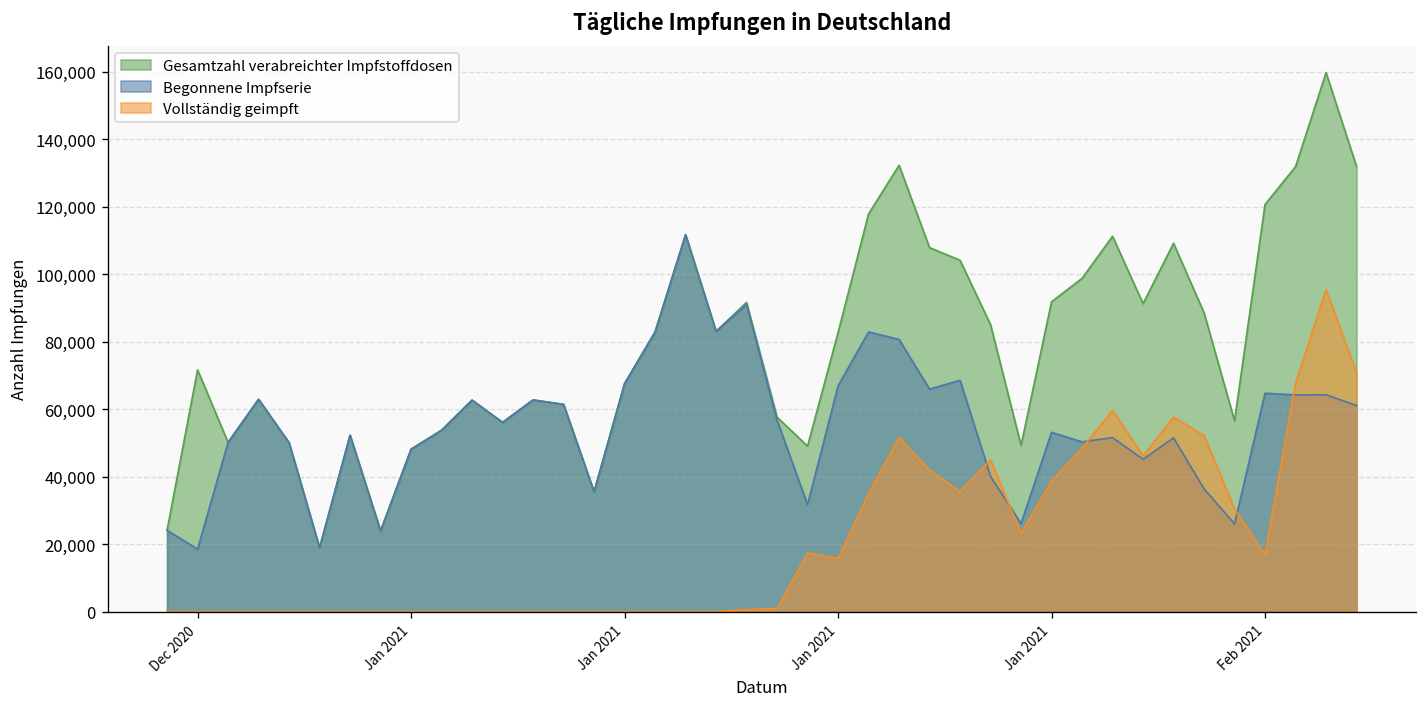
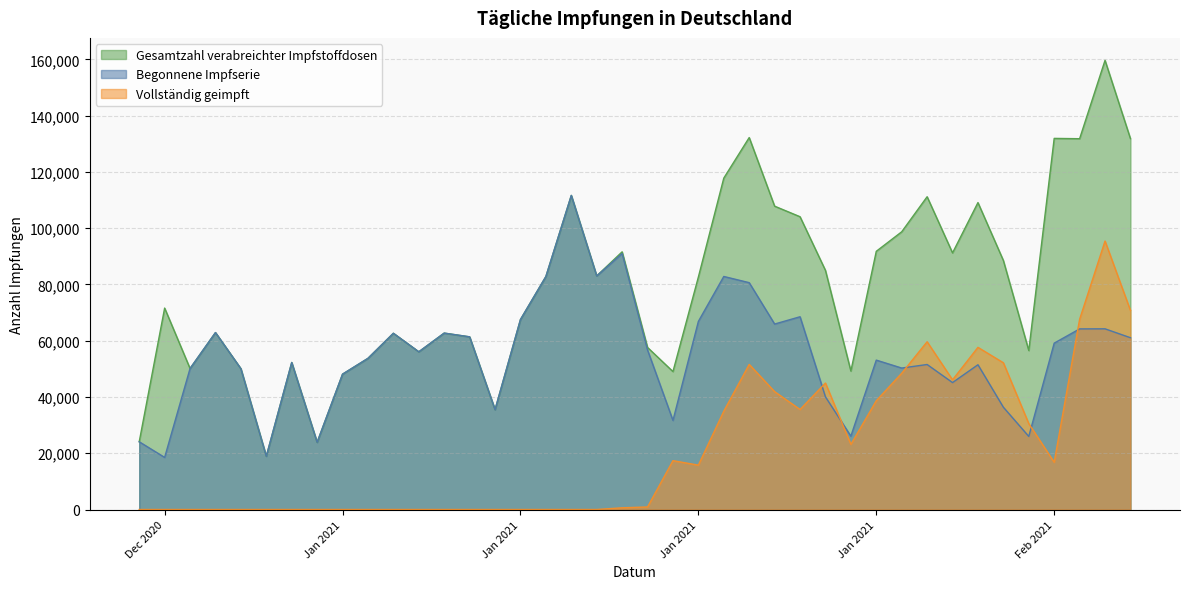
  {
    "Gesamtzahl verabreichter Impfstoffdosen": {
      "Dec 2020": "72,000",
-     "Feb 2021": "121,000"
+     "Feb 2021": "132,000"
    },
    "Begonnene Impfserie": {
      "Dec 2020": "19,000",
-     "Feb 2021": "65,000"
+     "Feb 2021": "59,000"
    },
    "Vollständig geimpft": {
      "Dec 2020": "0",
      "Feb 2021": "17,000"
    }
  }
